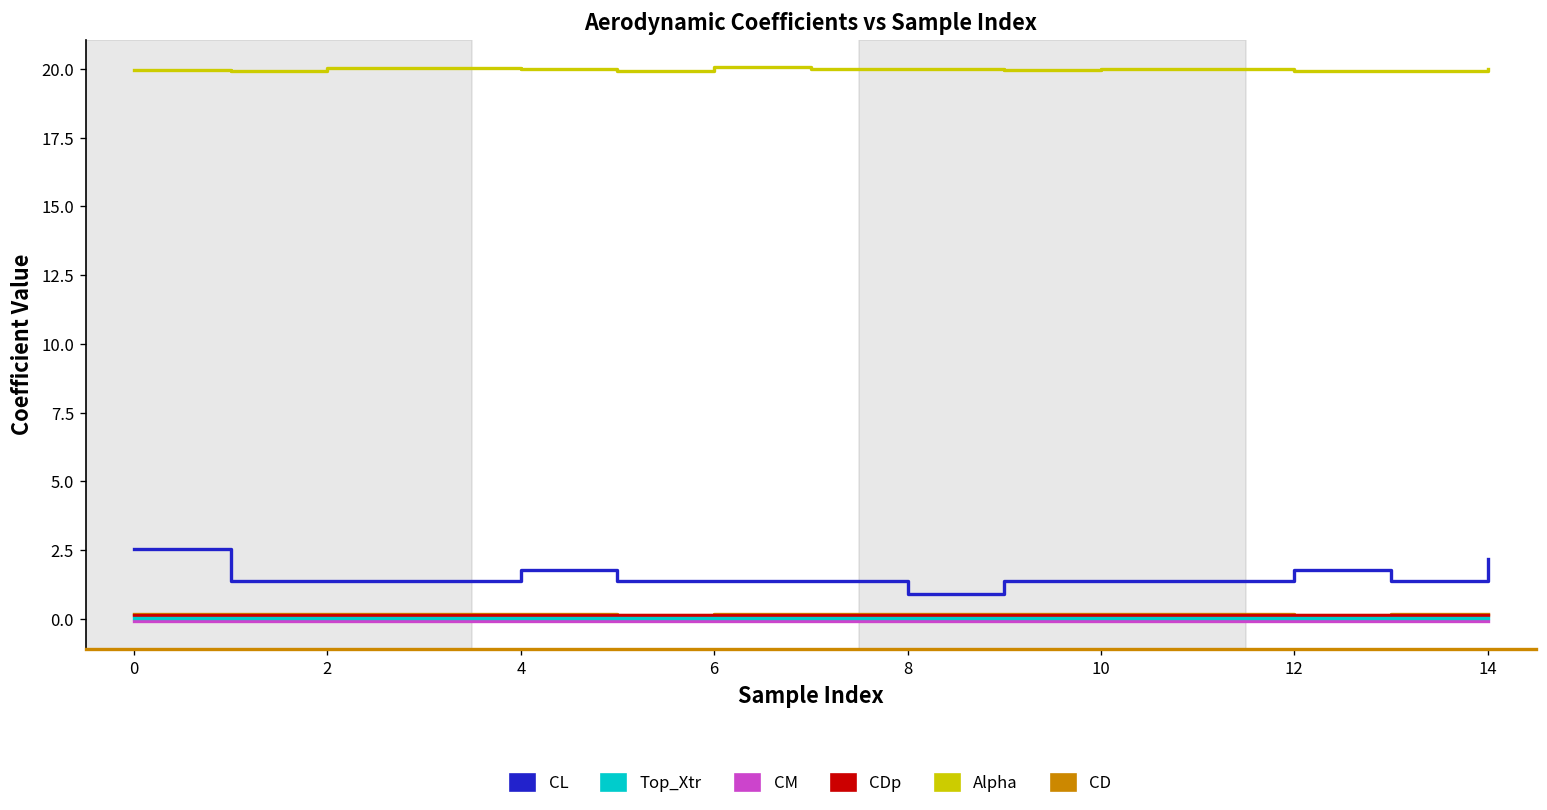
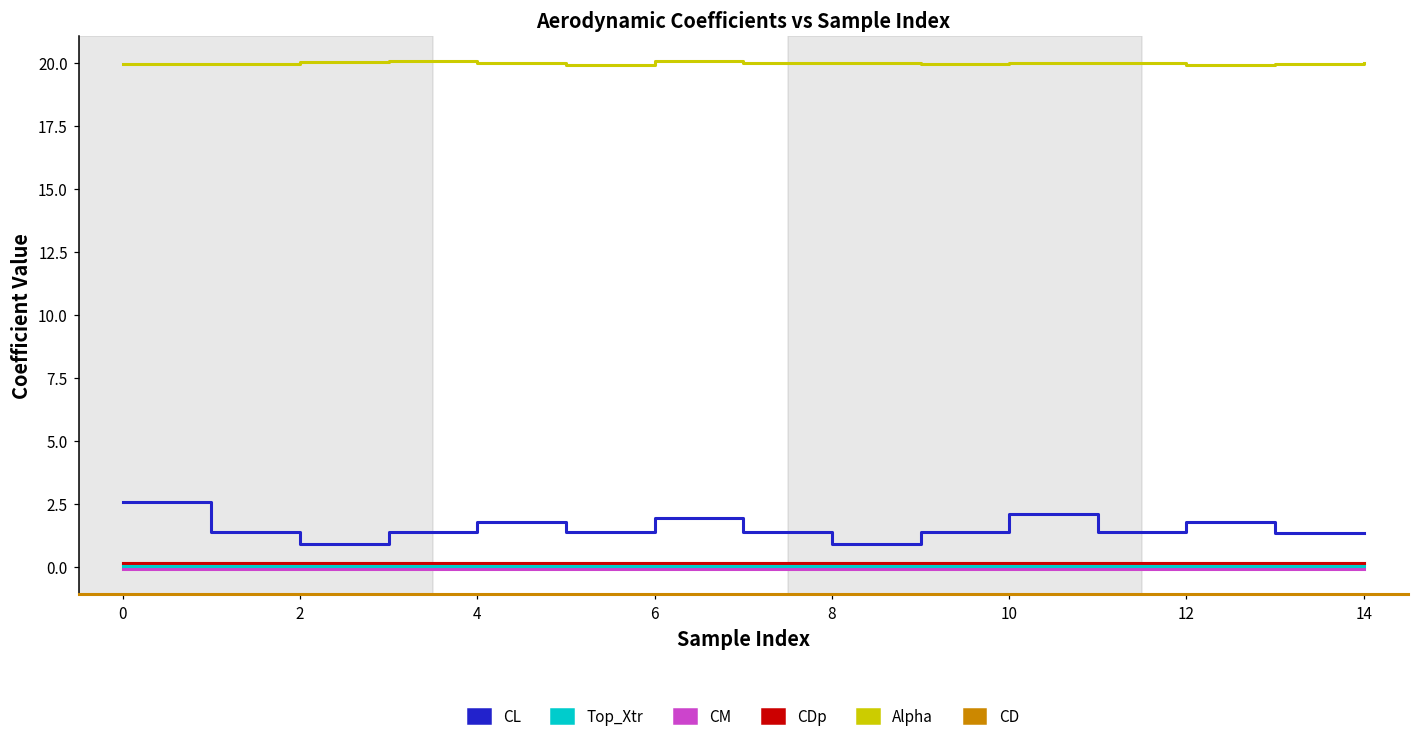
  {
    "CL": {
      "0": 2.6,
-     "2": 1.4,
+     "2": 0.9,
      "4": 1.8,
-     "6": 1.4,
+     "6": 1.9,
      "8": 0.9,
-     "10": 1.4,
+     "10": 2.1,
      "12": 1.8,
-     "14": 2.2
+     "14": 1.4
    },
    "CDp": {
      "0": 0.2,
      "2": 0.2,
      "4": 0.2,
      "6": 0.2,
      "8": 0.2,
      "10": 0.2,
      "12": 0.2,
      "14": 0.2
    },
    "Alpha": {
      "0": 20.0,
      "2": 20.0,
      "4": 20.0,
      "6": 20.1,
      "8": 20.0,
      "10": 20.0,
      "12": 19.9,
      "14": 20.0
    }
  }
